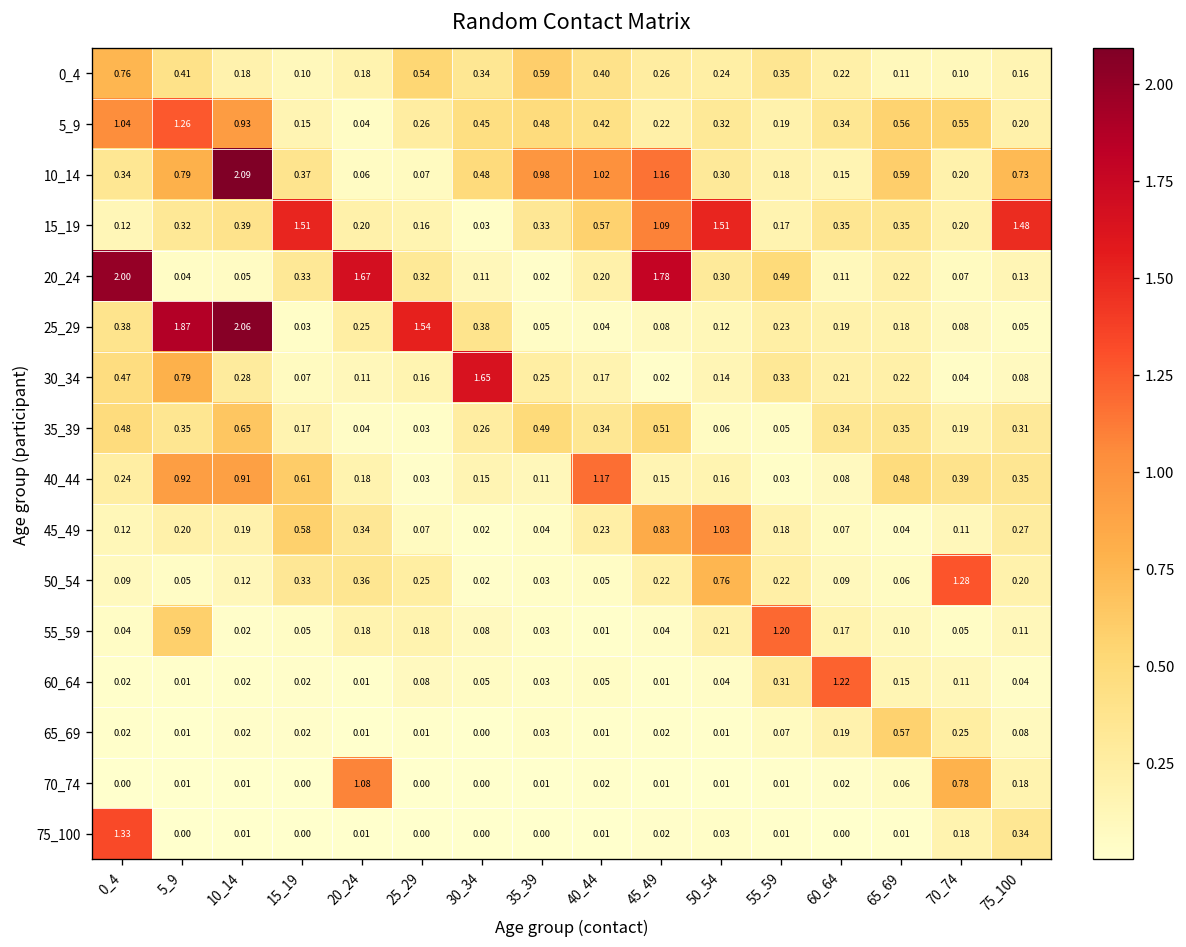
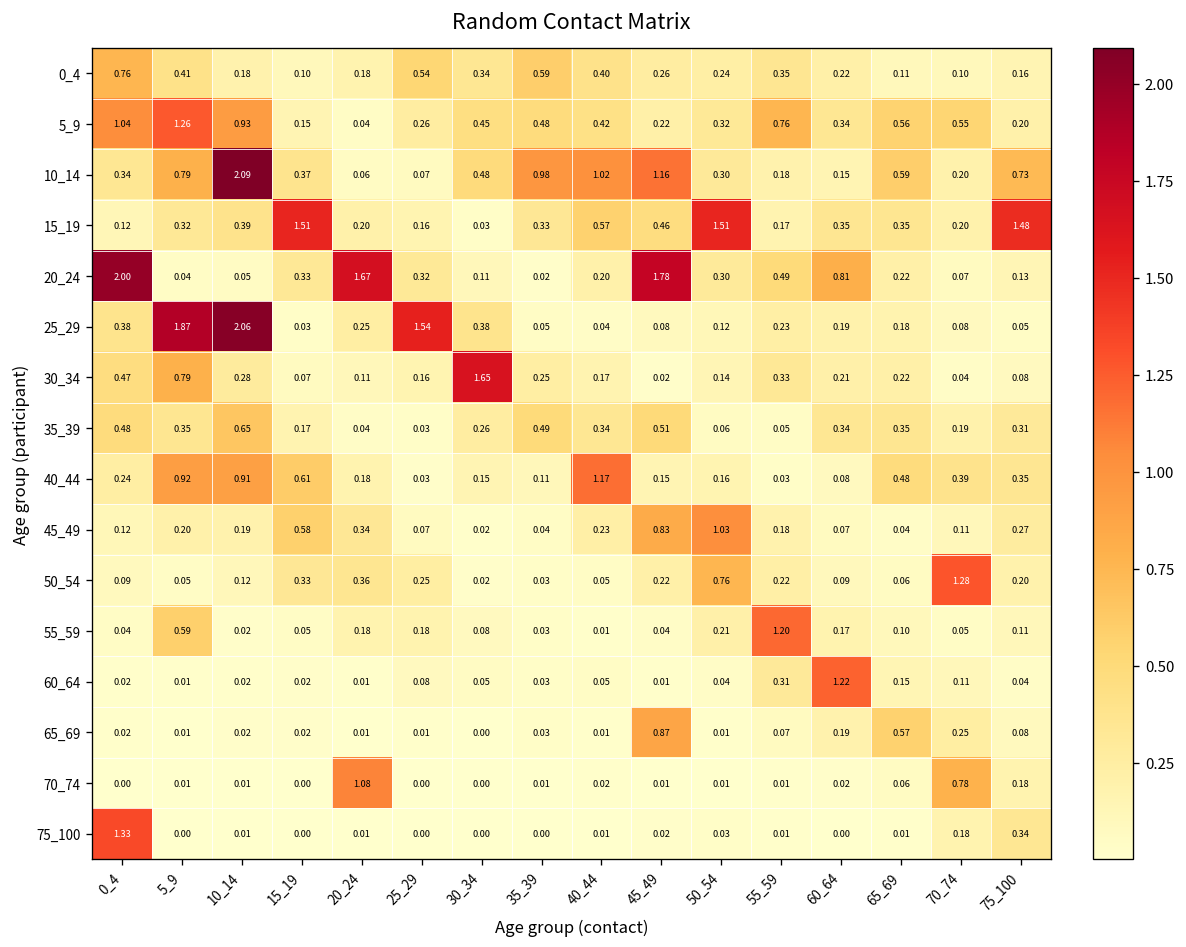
  {
    "5_9": {
      "0_4": 1.04,
      "5_9": 1.26,
      "10_14": 0.93,
      "15_19": 0.15,
      "20_24": 0.04,
      "25_29": 0.26,
      "30_34": 0.45,
      "35_39": 0.48,
      "40_44": 0.42,
      "45_49": 0.22,
      "50_54": 0.32,
-     "55_59": 0.19,
+     "55_59": 0.76,
      "60_64": 0.34,
      "65_69": 0.56,
      "70_74": 0.55,
      "75_100": 0.20
    },
    "15_19": {
      "0_4": 0.12,
      "5_9": 0.32,
      "10_14": 0.39,
      "15_19": 1.51,
      "20_24": 0.20,
      "25_29": 0.16,
      "30_34": 0.03,
      "35_39": 0.33,
      "40_44": 0.57,
-     "45_49": 1.09,
+     "45_49": 0.46,
      "50_54": 1.51,
      "55_59": 0.17,
      "60_64": 0.35,
      "65_69": 0.35,
      "70_74": 0.20,
      "75_100": 1.48
    },
    "20_24": {
      "0_4": 2.00,
      "5_9": 0.04,
      "10_14": 0.05,
      "15_19": 0.33,
      "20_24": 1.67,
      "25_29": 0.32,
      "30_34": 0.11,
      "35_39": 0.02,
      "40_44": 0.20,
      "45_49": 1.78,
      "50_54": 0.30,
      "55_59": 0.49,
-     "60_64": 0.11,
+     "60_64": 0.81,
      "65_69": 0.22,
      "70_74": 0.07,
      "75_100": 0.13
    },
    "65_69": {
      "0_4": 0.02,
      "5_9": 0.01,
      "10_14": 0.02,
      "15_19": 0.02,
      "20_24": 0.01,
      "25_29": 0.01,
      "30_34": 0.00,
      "35_39": 0.03,
      "40_44": 0.01,
-     "45_49": 0.02,
+     "45_49": 0.87,
      "50_54": 0.01,
      "55_59": 0.07,
      "60_64": 0.19,
      "65_69": 0.57,
      "70_74": 0.25,
      "75_100": 0.08
    }
  }
